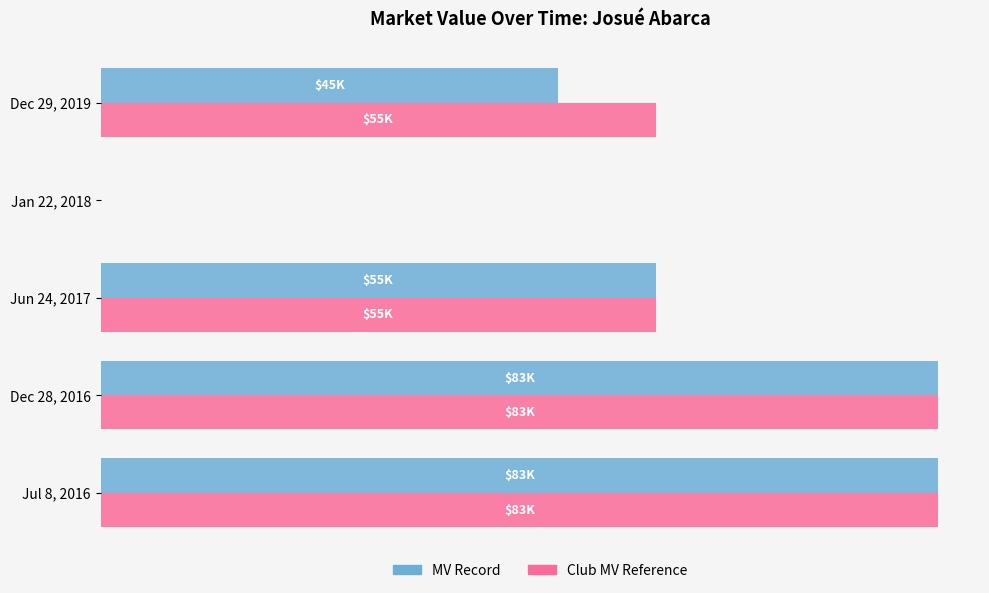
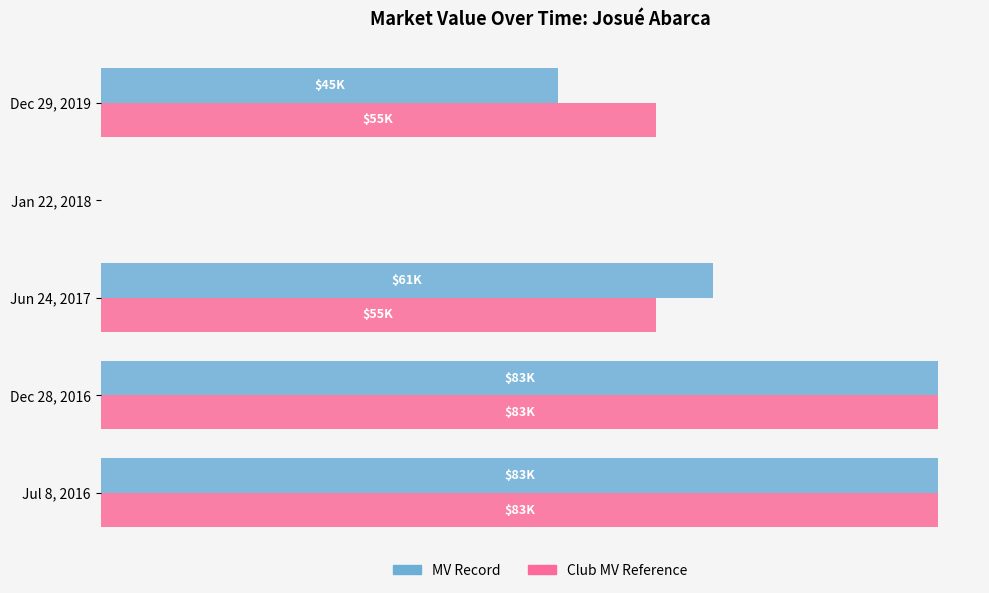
  {
    "MV Record": {
      "Dec 29, 2019": "$45K",
-     "Jun 24, 2017": "$55K",
+     "Jun 24, 2017": "$61K",
      "Dec 28, 2016": "$83K",
      "Jul 8, 2016": "$83K"
    },
    "Club MV Reference": {
      "Dec 29, 2019": "$55K",
      "Jun 24, 2017": "$55K",
      "Dec 28, 2016": "$83K",
      "Jul 8, 2016": "$83K"
    }
  }
